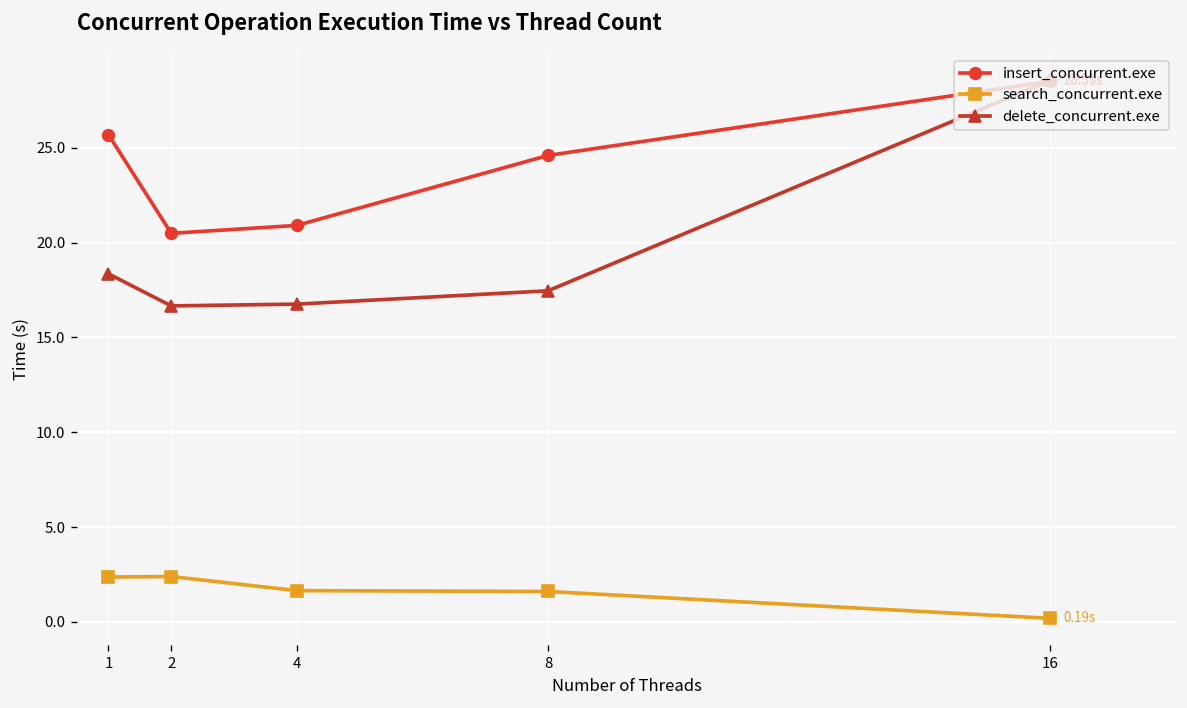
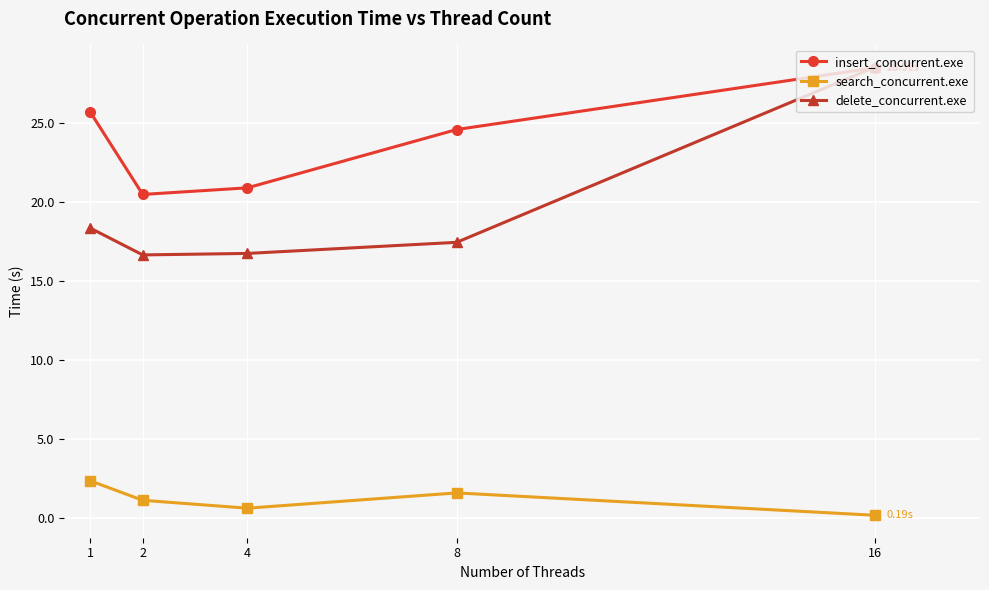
  {
    "search_concurrent.exe": {
      "1": 2.4,
-     "2": 2.4,
-     "4": 1.7,
+     "2": 1.1,
+     "4": 0.6,
      "8": 1.6
    }
  }
